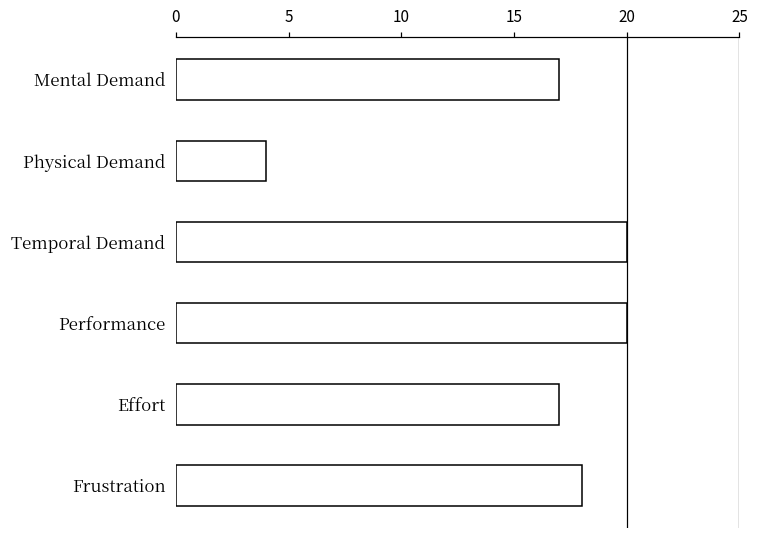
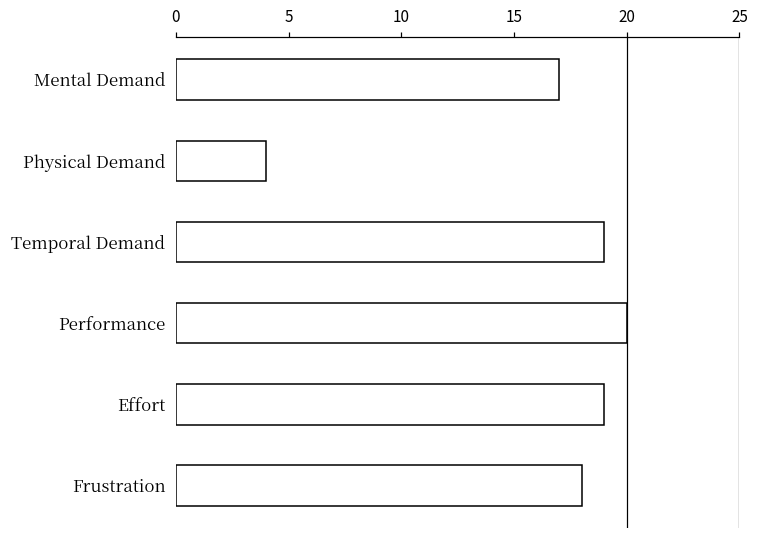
  {
    "Mental Demand": 17,
    "Physical Demand": 4,
-   "Temporal Demand": 20,
+   "Temporal Demand": 19,
    "Performance": 20,
-   "Effort": 17,
+   "Effort": 19,
    "Frustration": 18
  }
